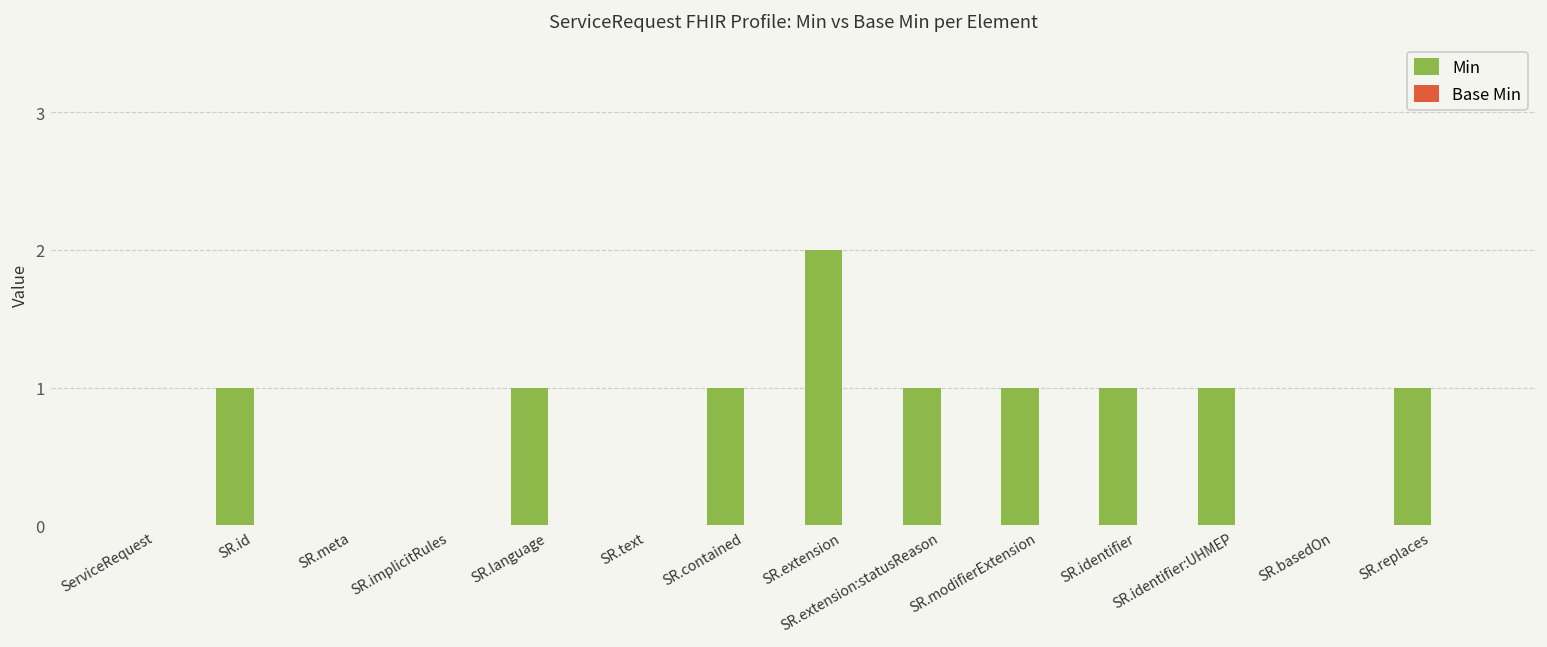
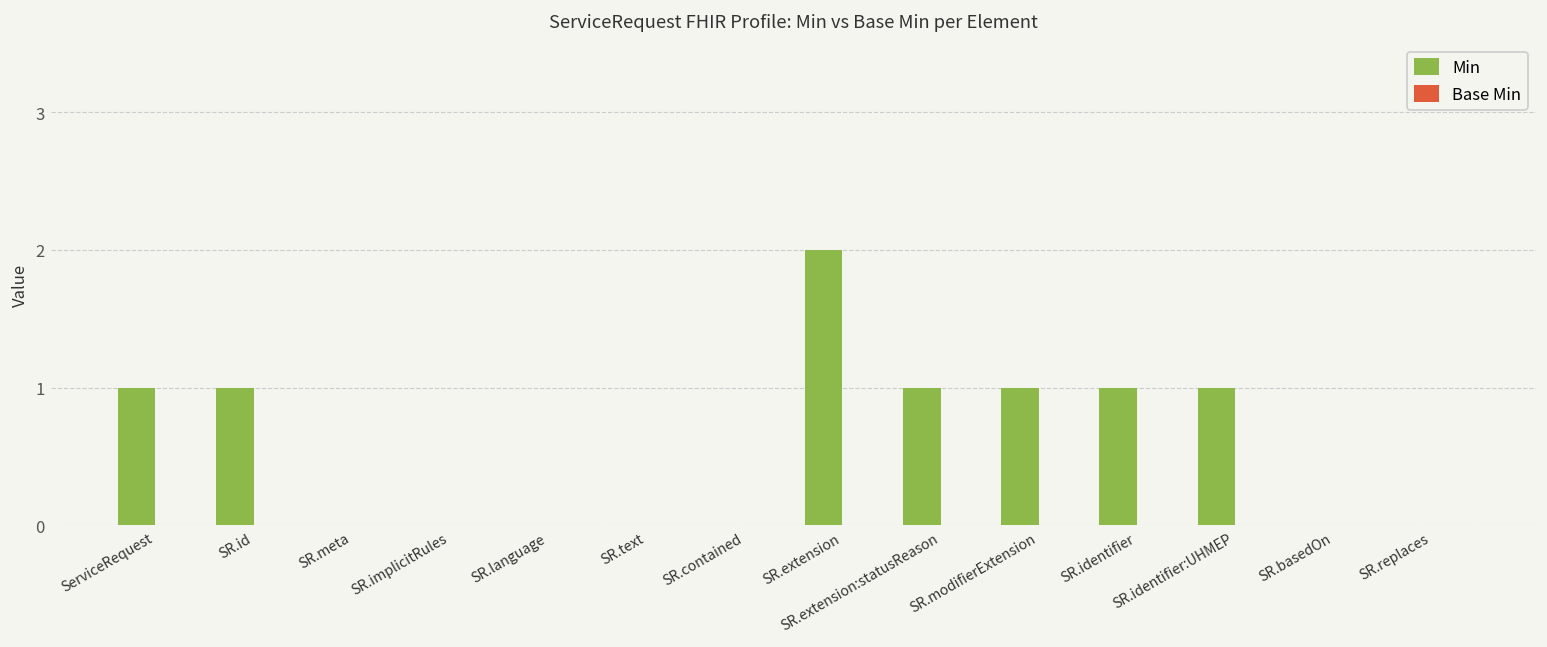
  {
    "Min": {
-     "ServiceRequest": 0,
+     "ServiceRequest": 1,
      "SR.id": 1,
      "SR.meta": 0,
      "SR.implicitRules": 0,
-     "SR.language": 1,
+     "SR.language": 0,
      "SR.text": 0,
-     "SR.contained": 1,
+     "SR.contained": 0,
      "SR.extension": 2,
      "SR.extension:statusReason": 1,
      "SR.modifierExtension": 1,
      "SR.identifier": 1,
      "SR.identifier:UHMEP": 1,
      "SR.basedOn": 0,
-     "SR.replaces": 1
+     "SR.replaces": 0
    },
    "Base Min": {
      "ServiceRequest": 0,
      "SR.id": 0,
      "SR.meta": 0,
      "SR.implicitRules": 0,
      "SR.language": 0,
      "SR.text": 0,
      "SR.contained": 0,
      "SR.extension": 0,
      "SR.extension:statusReason": 0,
      "SR.modifierExtension": 0,
      "SR.identifier": 0,
      "SR.identifier:UHMEP": 0,
      "SR.basedOn": 0,
      "SR.replaces": 0
    }
  }
